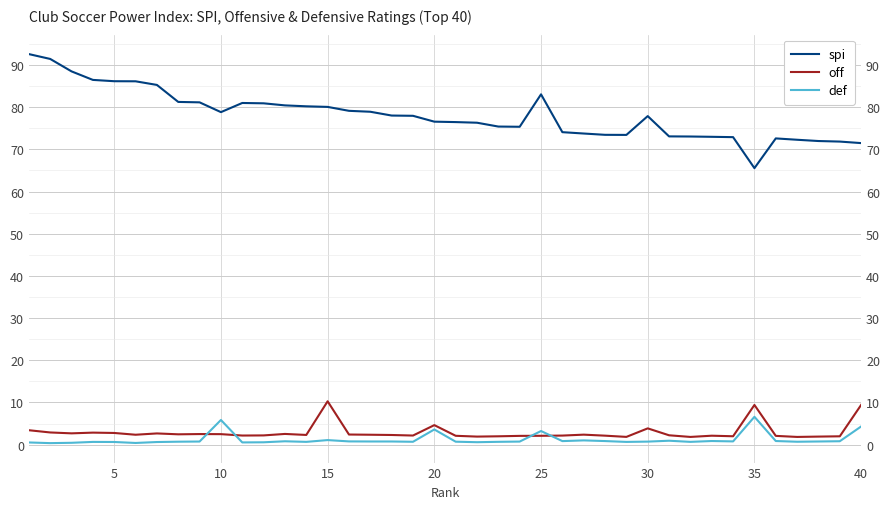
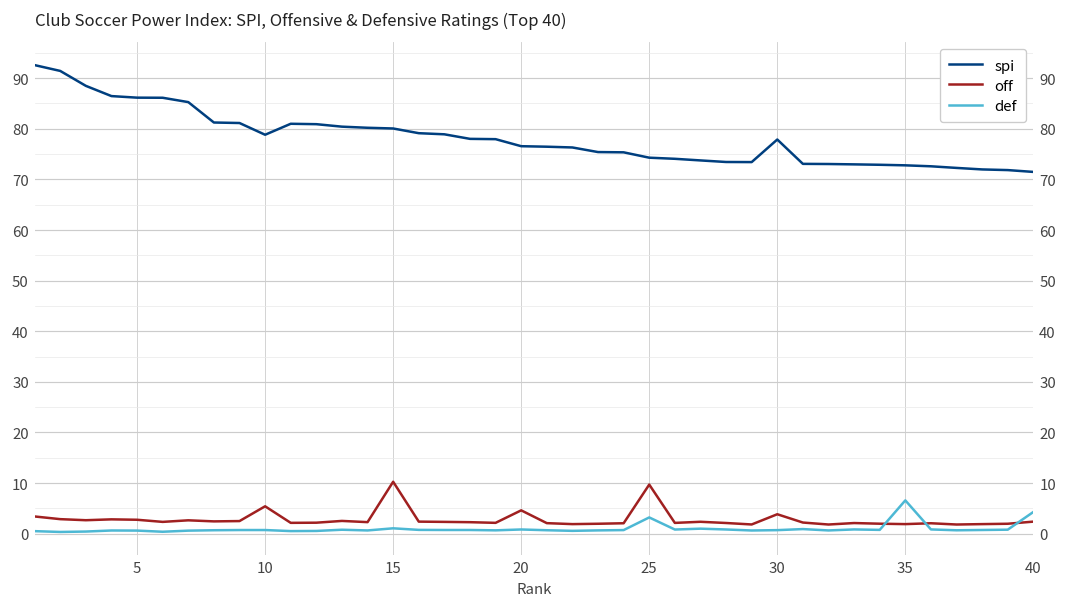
  {
    "spi": {
      "5": 86,
      "10": 79,
      "15": 80,
      "20": 77,
-     "25": 83,
+     "25": 74,
      "30": 78,
-     "35": 66,
+     "35": 73,
      "40": 71
    },
    "off": {
      "5": 3,
-     "10": 2,
+     "10": 5,
      "15": 10,
      "20": 5,
-     "25": 2,
+     "25": 10,
      "30": 4,
-     "35": 9,
-     "40": 9
+     "35": 2,
+     "40": 2
    },
    "def": {
      "5": 1,
-     "10": 6,
+     "10": 1,
      "15": 1,
-     "20": 4,
+     "20": 1,
      "25": 3,
      "30": 1,
      "35": 7,
      "40": 4
    }
  }
